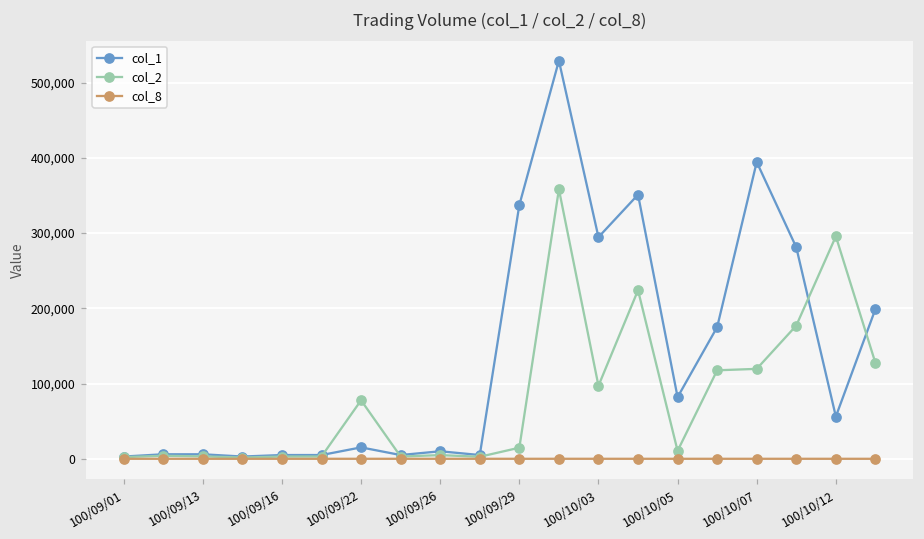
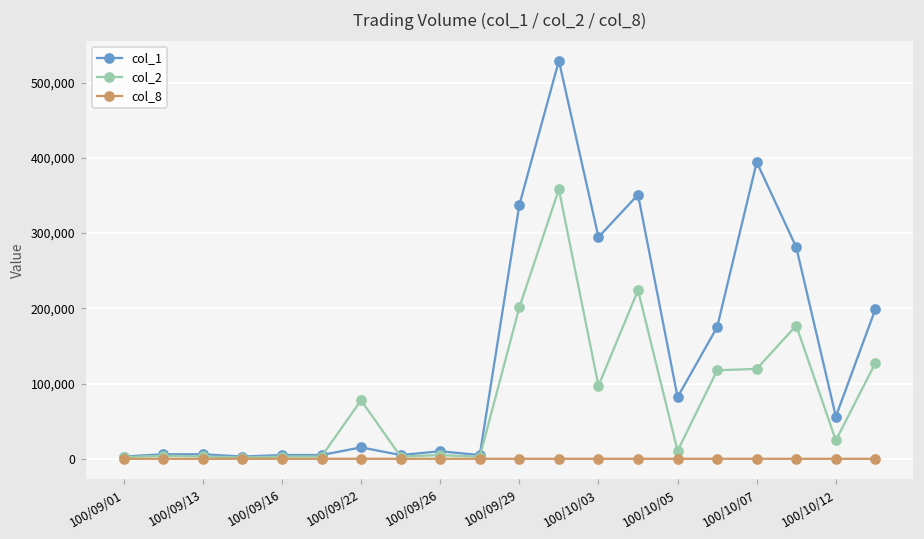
  {
    "col_1": {
      "100/09/22": "20,000",
      "100/09/26": "10,000",
      "100/09/29": "340,000",
      "100/10/03": "290,000",
      "100/10/05": "80,000",
      "100/10/07": "390,000",
      "100/10/12": "60,000"
    },
    "col_2": {
      "100/09/22": "80,000",
      "100/09/26": "0",
-     "100/09/29": "10,000",
+     "100/09/29": "200,000",
      "100/10/03": "100,000",
      "100/10/05": "10,000",
      "100/10/07": "120,000",
-     "100/10/12": "300,000"
+     "100/10/12": "20,000"
    },
    "col_8": {
      "100/09/22": "0",
      "100/09/26": "0",
      "100/09/29": "0",
      "100/10/03": "0",
      "100/10/05": "0",
      "100/10/07": "0",
      "100/10/12": "0"
    }
  }
